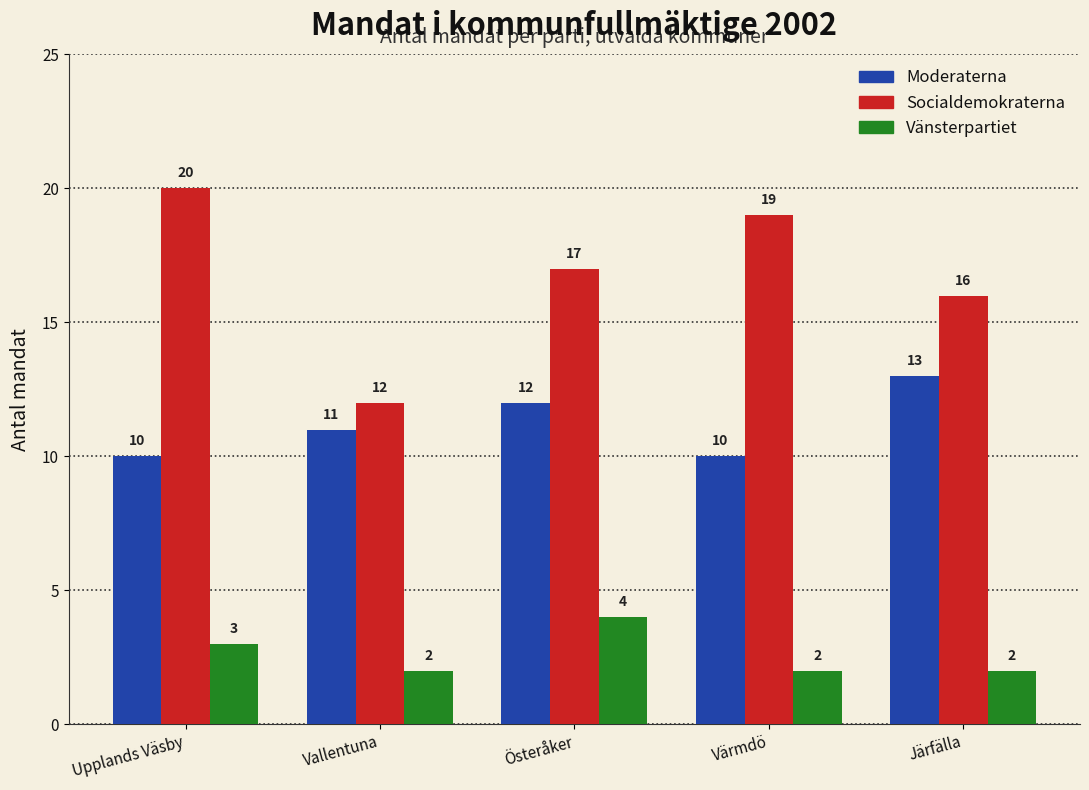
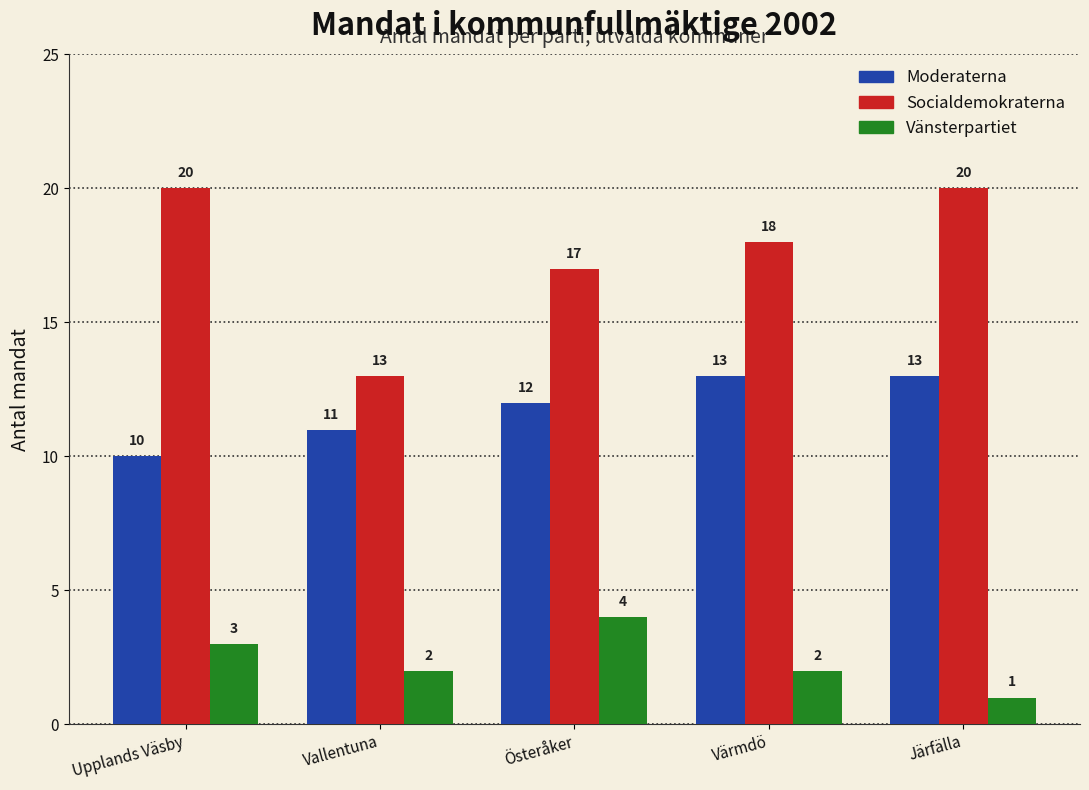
  {
    "Moderaterna": {
      "Upplands Väsby": 10,
      "Vallentuna": 11,
      "Österåker": 12,
-     "Värmdö": 10,
+     "Värmdö": 13,
      "Järfälla": 13
    },
    "Socialdemokraterna": {
      "Upplands Väsby": 20,
-     "Vallentuna": 12,
+     "Vallentuna": 13,
      "Österåker": 17,
-     "Värmdö": 19,
-     "Järfälla": 16
+     "Värmdö": 18,
+     "Järfälla": 20
    },
    "Vänsterpartiet": {
      "Upplands Väsby": 3,
      "Vallentuna": 2,
      "Österåker": 4,
      "Värmdö": 2,
-     "Järfälla": 2
+     "Järfälla": 1
    }
  }
